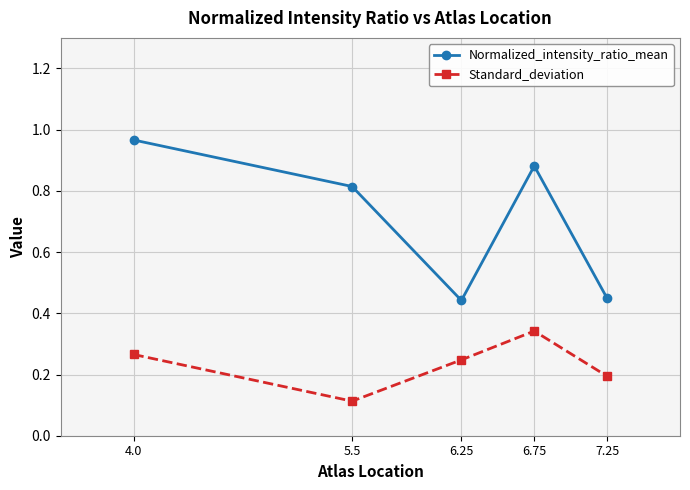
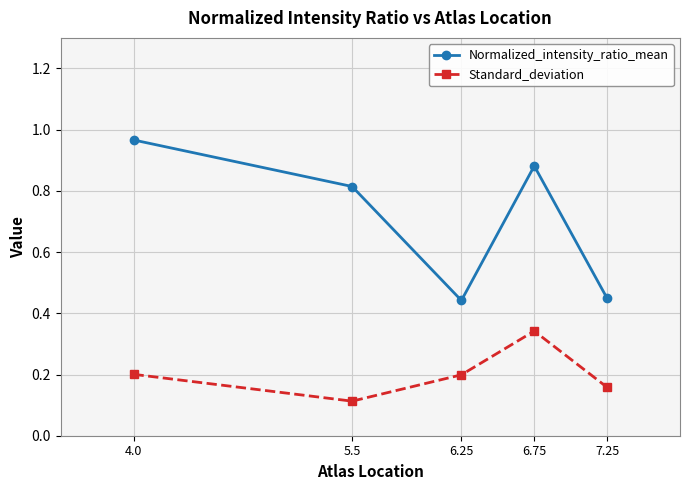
  {
    "Normalized_intensity_ratio_mean": {
      "4.0": 0.97,
      "5.5": 0.81,
      "6.25": 0.44,
      "6.75": 0.88,
      "7.25": 0.45
    },
    "Standard_deviation": {
-     "4.0": 0.27,
+     "4.0": 0.20,
      "5.5": 0.11,
-     "6.25": 0.25,
+     "6.25": 0.20,
      "6.75": 0.34,
-     "7.25": 0.19
+     "7.25": 0.16
    }
  }
